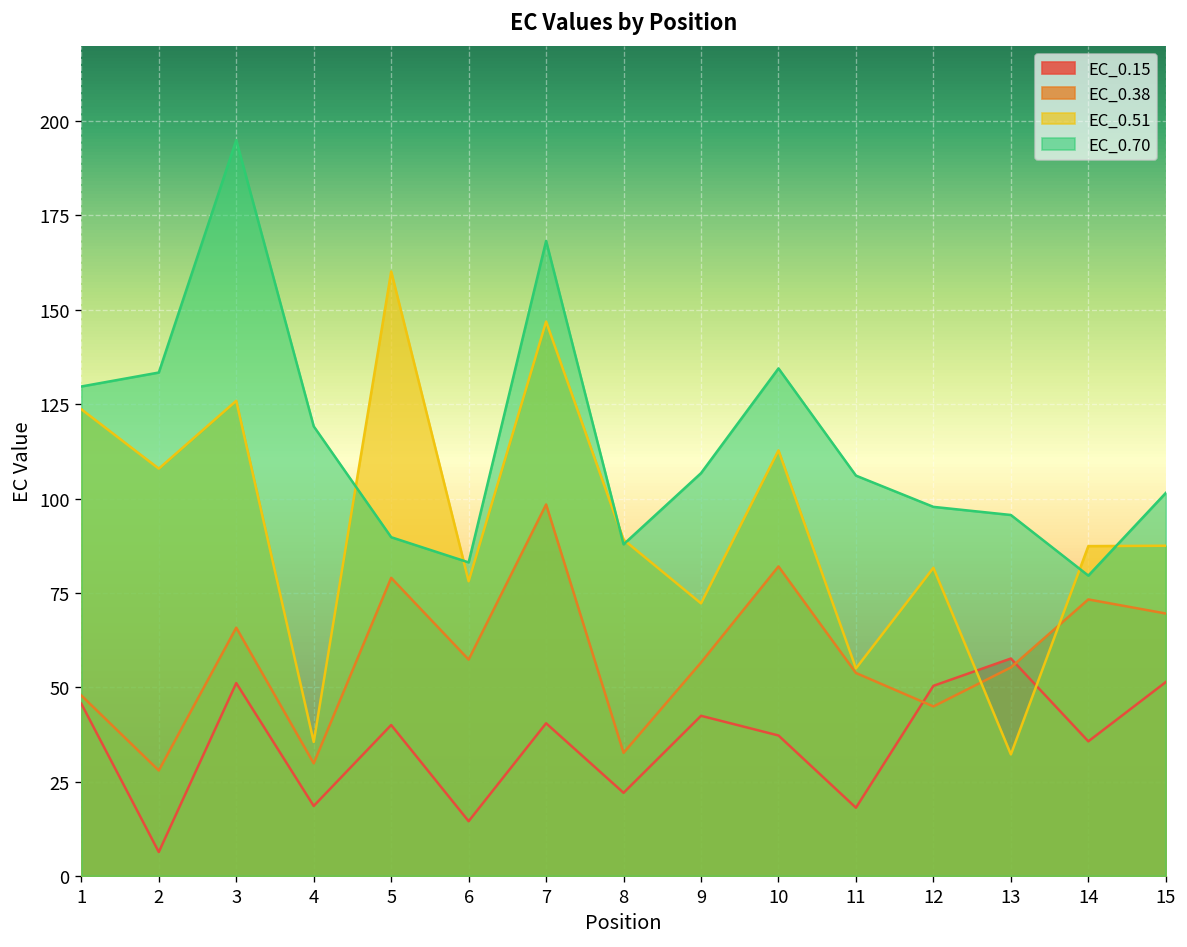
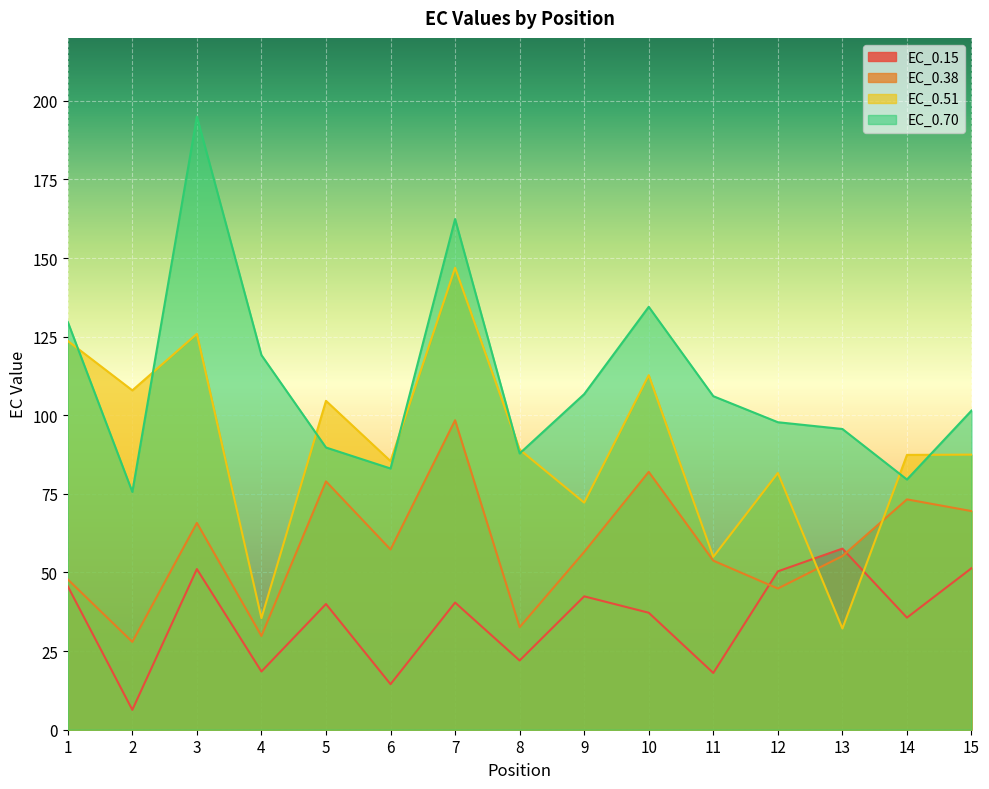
  {
    "EC_0.51": {
      "1": 124,
      "2": 108,
      "3": 126,
      "4": 35,
-     "5": 160,
-     "6": 78,
+     "5": 105,
+     "6": 85,
      "7": 147,
      "8": 89,
      "9": 72,
      "10": 113,
      "11": 55,
      "12": 82,
      "13": 32,
      "14": 87,
      "15": 87
    },
    "EC_0.70": {
      "1": 130,
-     "2": 133,
+     "2": 76,
      "3": 195,
      "4": 119,
      "5": 90,
      "6": 83,
-     "7": 168,
+     "7": 162,
      "8": 88,
      "9": 107,
      "10": 134,
      "11": 106,
      "12": 98,
      "13": 96,
      "14": 80,
      "15": 101
    }
  }
